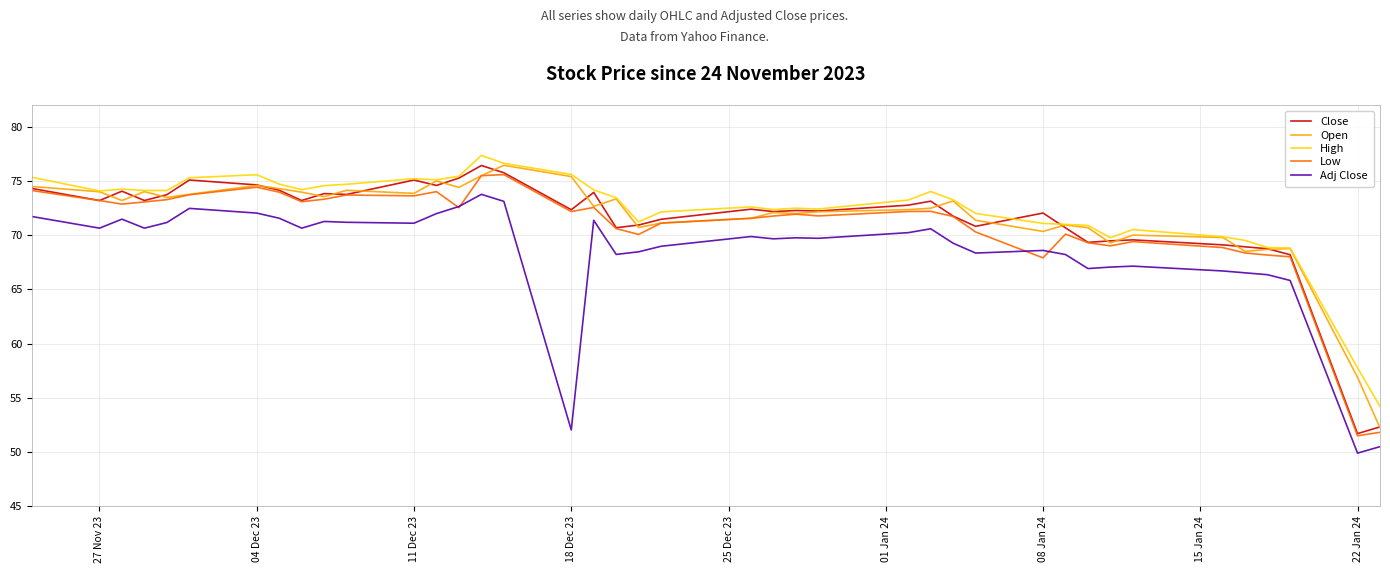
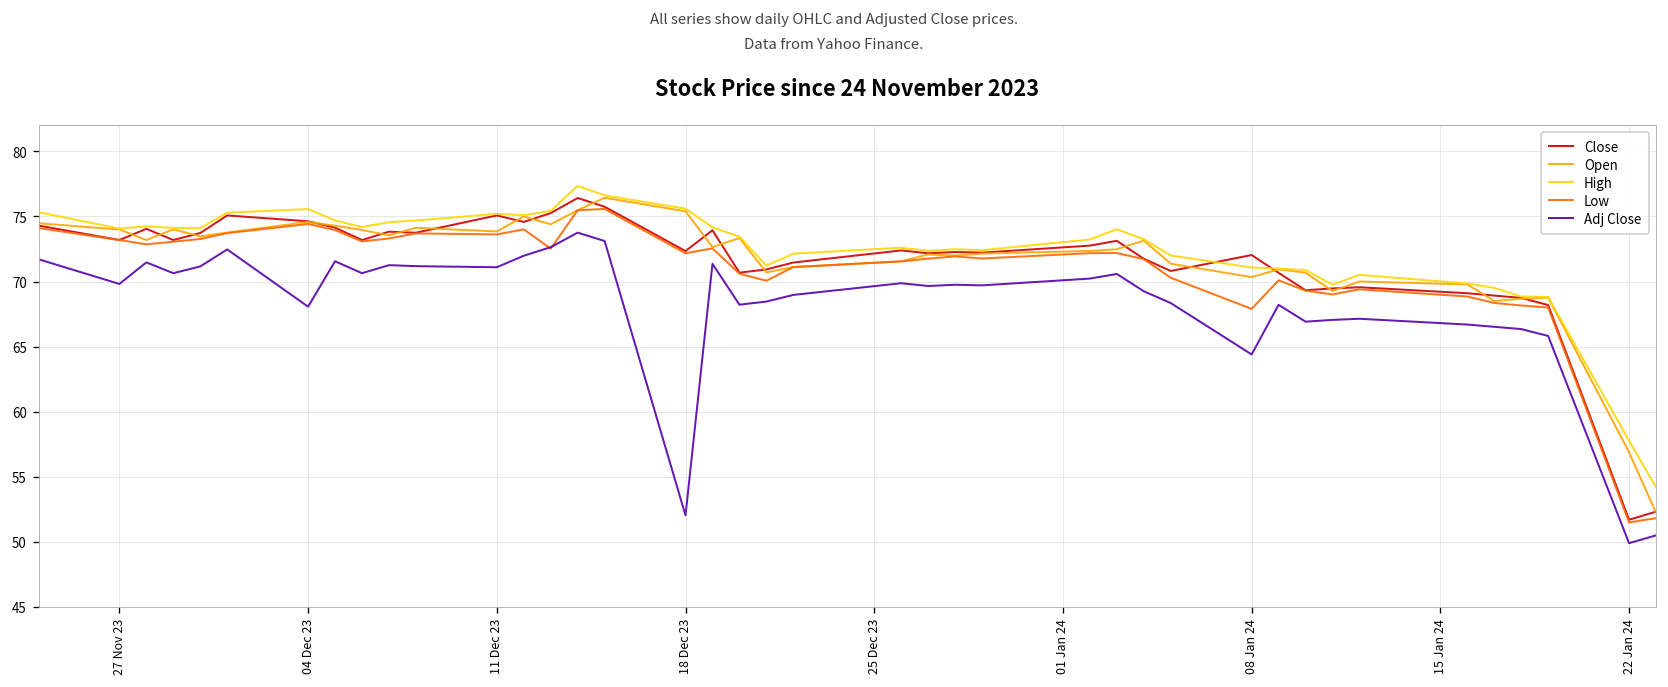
  {
    "Close": {
      "08 Jan 24": 72.0
    },
    "Low": {
      "08 Jan 24": 67.9
    },
    "Adj Close": {
-     "27 Nov 23": 70.6,
-     "04 Dec 23": 72.0,
+     "27 Nov 23": 69.8,
+     "04 Dec 23": 68.1,
      "11 Dec 23": 71.1,
      "18 Dec 23": 52.0,
-     "08 Jan 24": 68.6,
+     "08 Jan 24": 64.4,
      "22 Jan 24": 49.9
    }
  }
